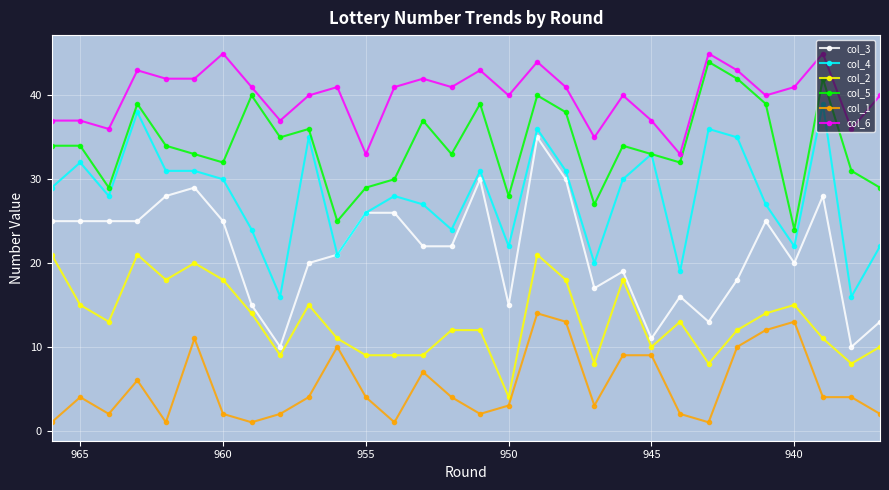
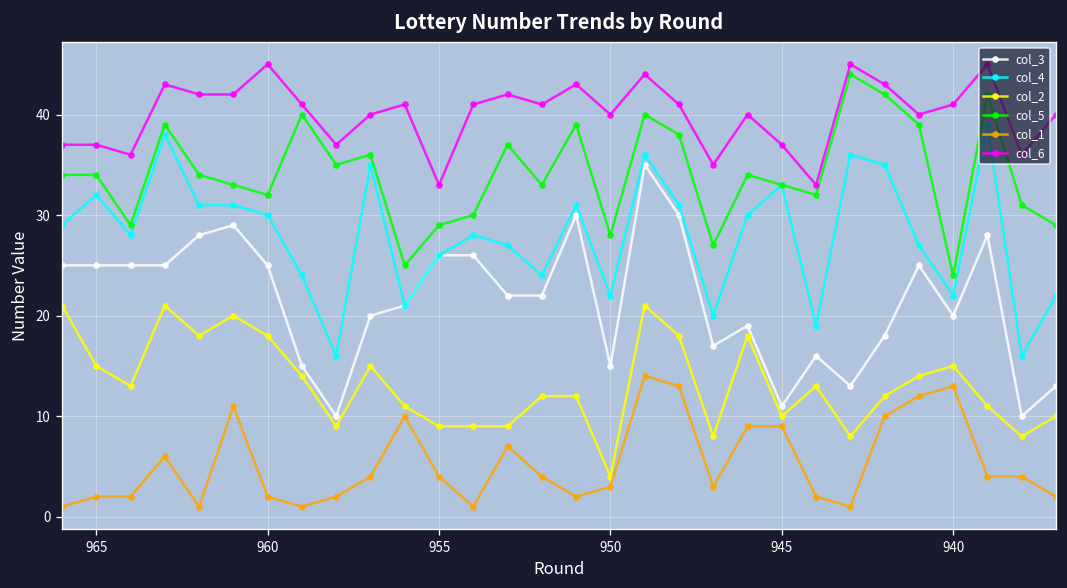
  {
    "col_3": {
      "965": 25,
      "960": 25,
      "950": 15,
      "945": 11,
      "940": 20
    },
    "col_4": {
      "965": 32,
      "960": 30,
      "950": 22,
      "940": 22
    },
    "col_2": {
      "965": 15,
      "960": 18,
      "955": 9,
      "950": 4,
      "945": 10,
      "940": 15
    },
    "col_5": {
      "965": 34,
      "960": 32,
      "955": 29,
      "950": 28,
      "940": 24
    },
    "col_1": {
-     "965": 4,
+     "965": 2,
      "960": 2,
      "955": 4,
      "950": 3,
      "945": 9,
      "940": 13
    },
    "col_6": {
      "965": 37,
      "960": 45,
      "955": 33,
      "950": 40,
      "945": 37,
      "940": 41
    }
  }
